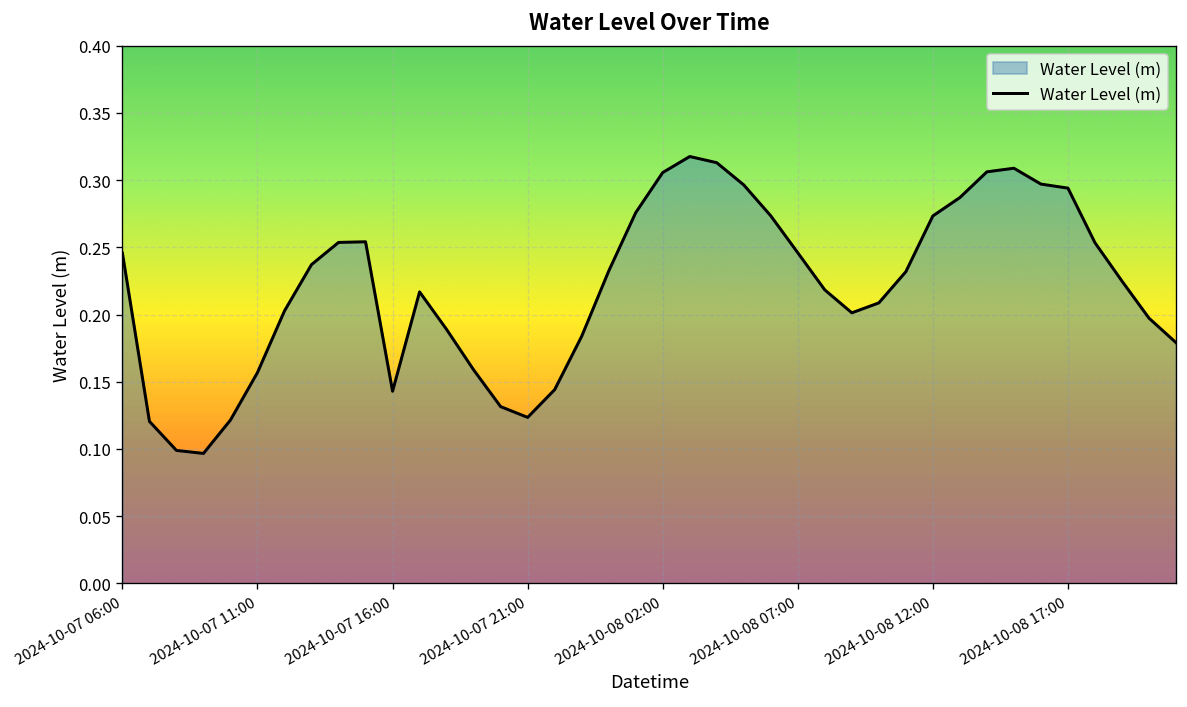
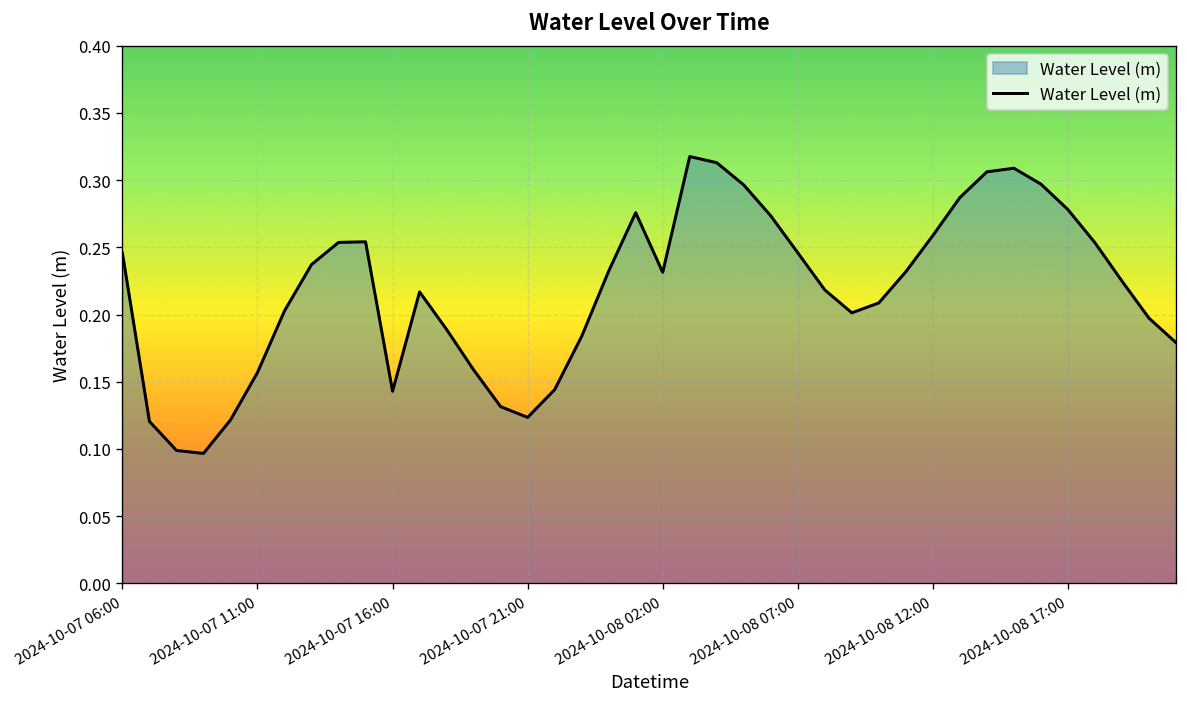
  {
    "2024-10-07 06:00": 0.246,
    "2024-10-07 11:00": 0.157,
    "2024-10-07 16:00": 0.143,
    "2024-10-07 21:00": 0.124,
-   "2024-10-08 02:00": 0.306,
+   "2024-10-08 02:00": 0.231,
    "2024-10-08 07:00": 0.246,
-   "2024-10-08 12:00": 0.273,
-   "2024-10-08 17:00": 0.294
+   "2024-10-08 12:00": 0.259,
+   "2024-10-08 17:00": 0.278
  }
